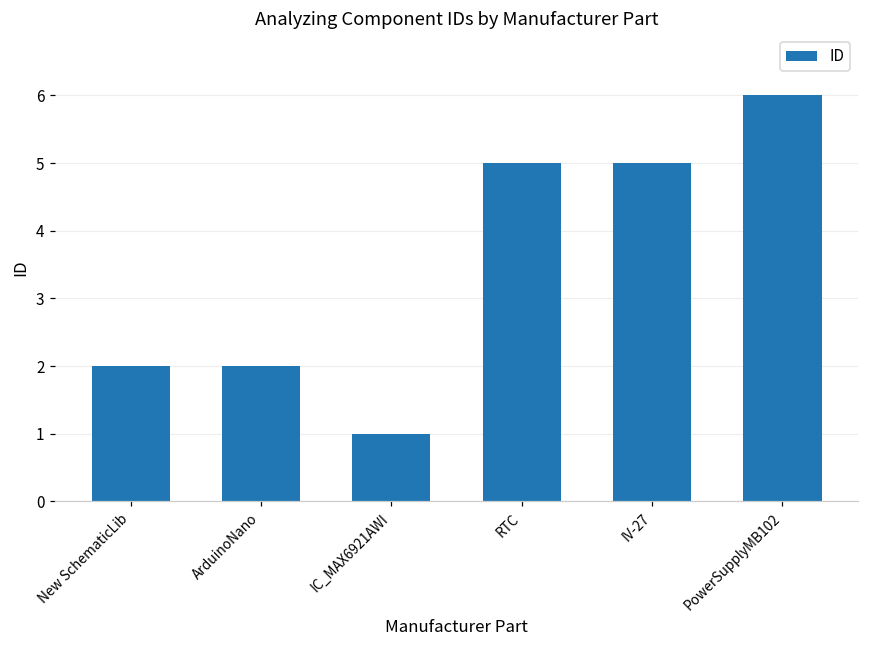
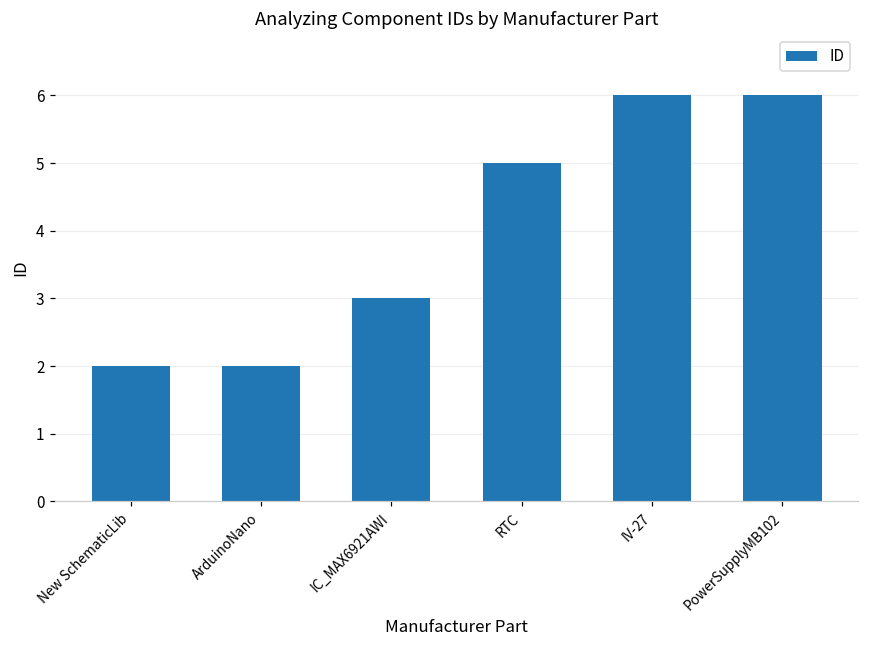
  {
    "New SchematicLib": 2,
    "ArduinoNano": 2,
-   "IC_MAX6921AWI": 1,
+   "IC_MAX6921AWI": 3,
    "RTC": 5,
-   "IV-27": 5,
+   "IV-27": 6,
    "PowerSupplyMB102": 6
  }
